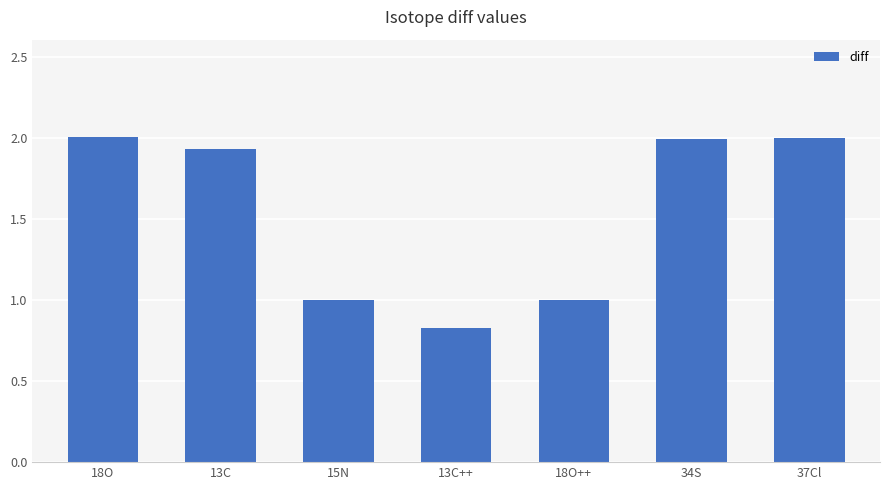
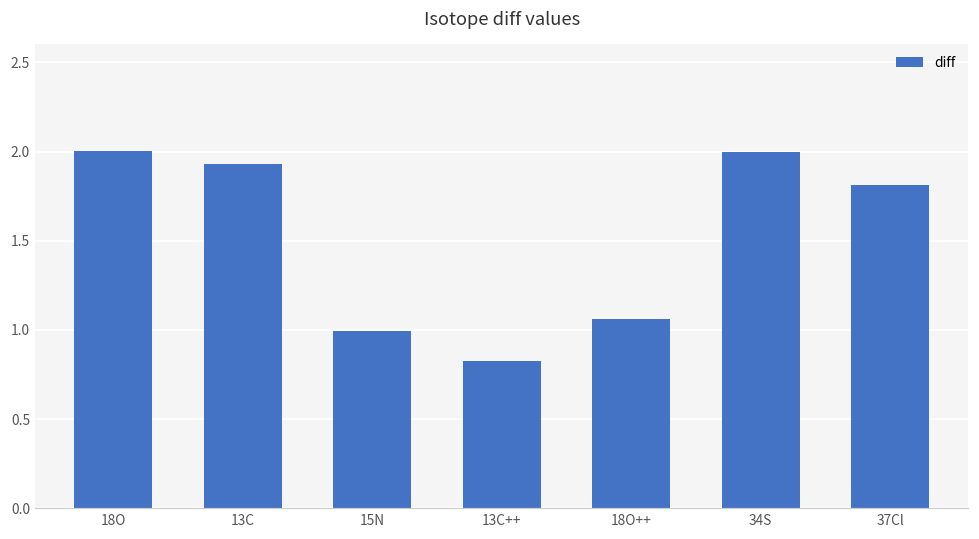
  {
    "18O": 2.00,
    "13C": 1.93,
    "15N": 1.00,
    "13C++": 0.83,
-   "18O++": 1.00,
+   "18O++": 1.06,
    "34S": 2.00,
-   "37Cl": 2.00
+   "37Cl": 1.81
  }
